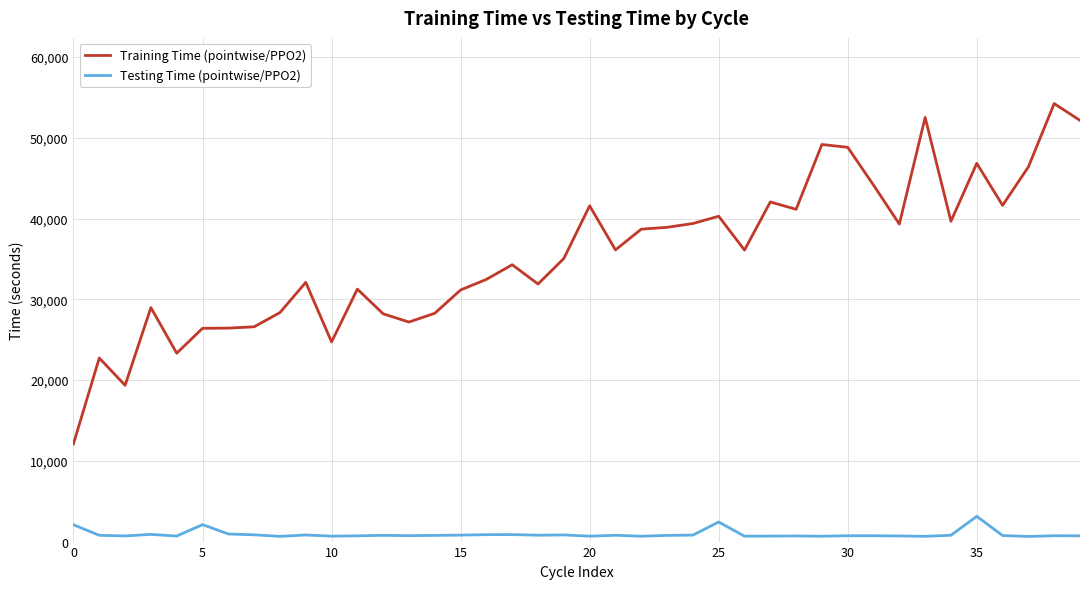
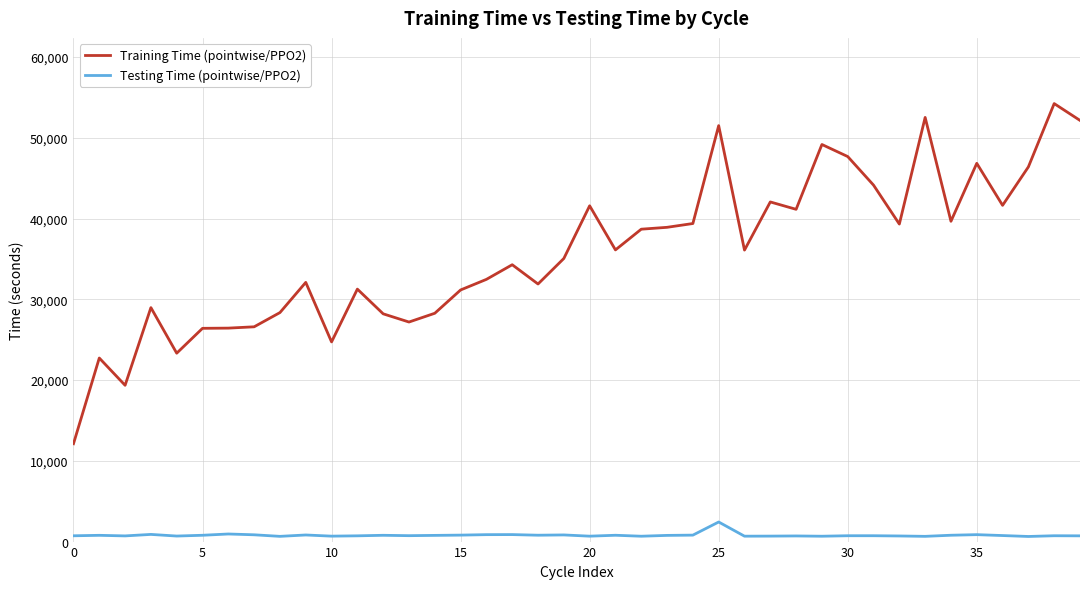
  {
    "Training Time (pointwise/PPO2)": {
      "0": "12,000",
      "5": "26,000",
      "10": "25,000",
      "15": "31,000",
      "20": "42,000",
-     "25": "40,000",
-     "30": "49,000",
+     "25": "51,000",
+     "30": "48,000",
      "35": "47,000"
    },
    "Testing Time (pointwise/PPO2)": {
-     "0": "2,000",
-     "5": "2,000",
+     "0": "1,000",
+     "5": "1,000",
      "10": "1,000",
      "15": "1,000",
      "20": "1,000",
      "25": "2,000",
      "30": "1,000",
-     "35": "3,000"
+     "35": "1,000"
    }
  }
